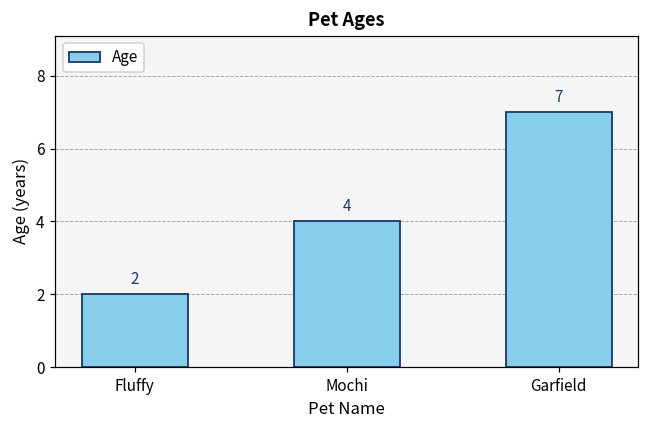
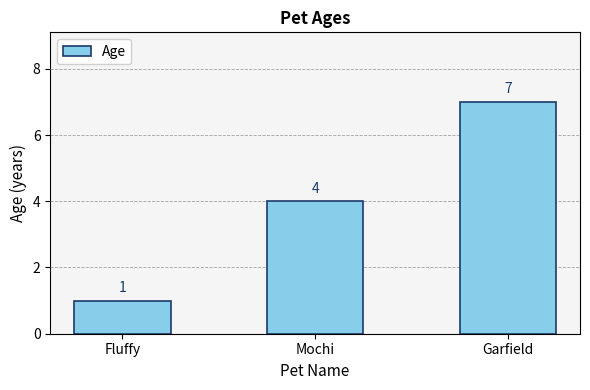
  {
-   "Fluffy": 2,
+   "Fluffy": 1,
    "Mochi": 4,
    "Garfield": 7
  }
